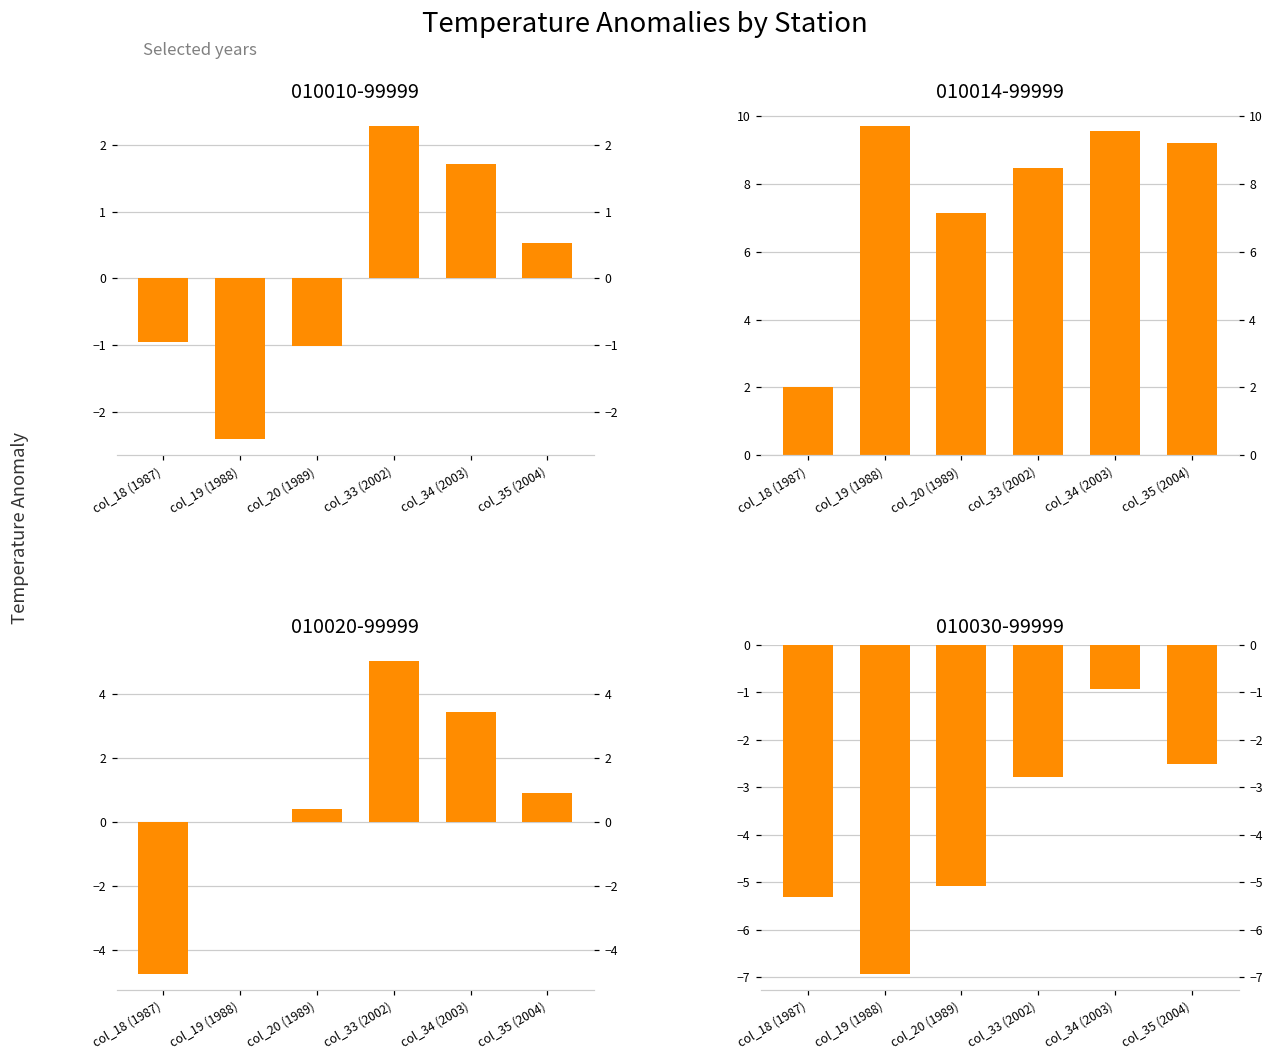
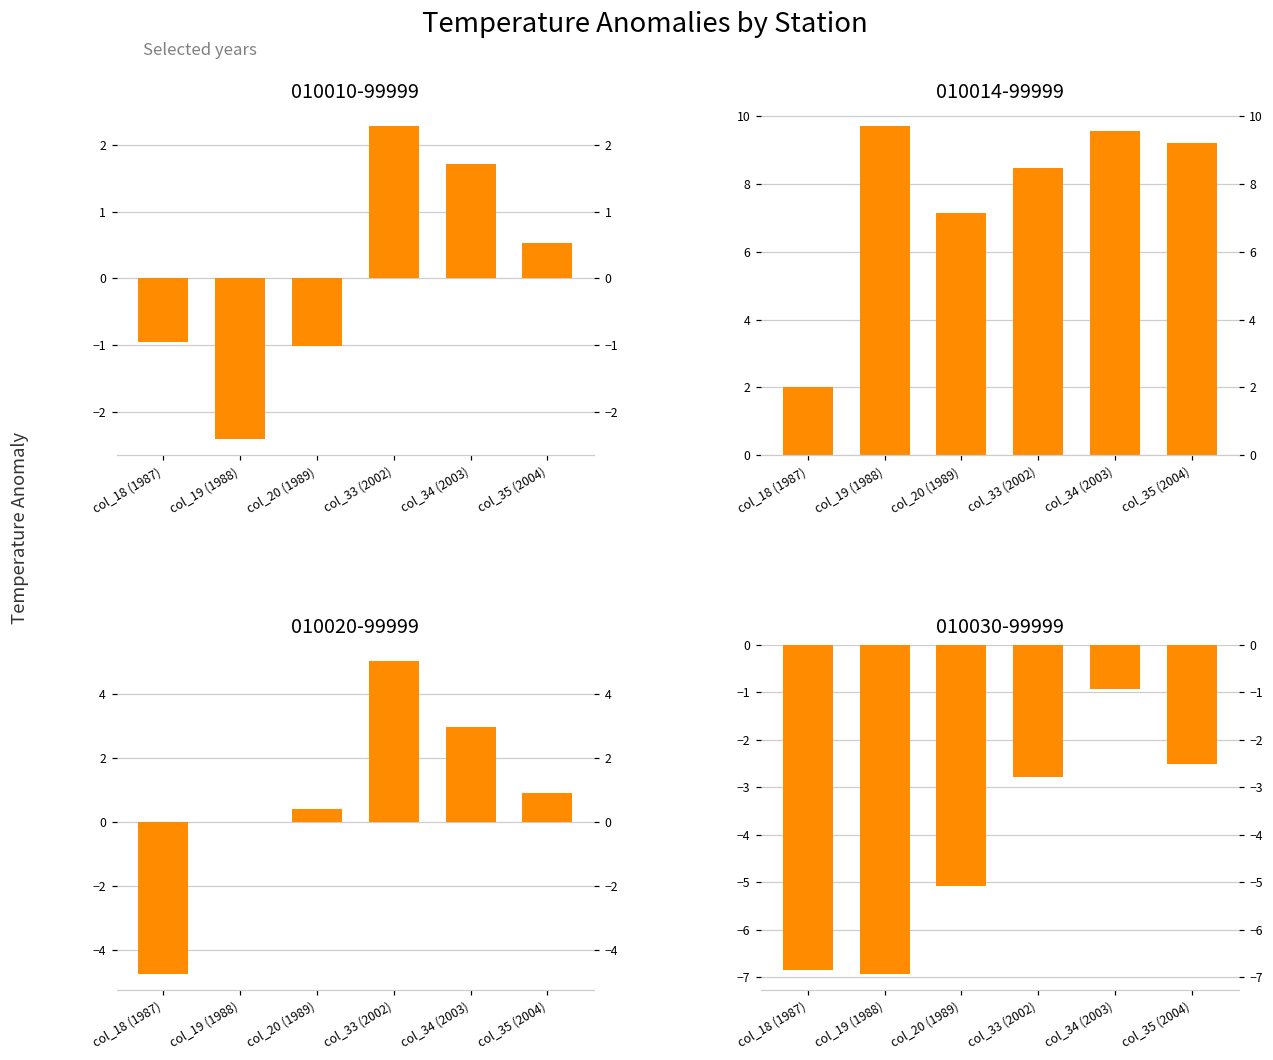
  {
    "010010-99999": {
      "col_18 (1987)": -1.0,
      "col_19 (1988)": -2.4,
      "col_20 (1989)": -1.0,
      "col_33 (2002)": 2.3,
      "col_34 (2003)": 1.7,
      "col_35 (2004)": 0.5
    },
    "010014-99999": {
      "col_18 (1987)": 2.0,
      "col_19 (1988)": 9.7,
      "col_20 (1989)": 7.1,
      "col_33 (2002)": 8.5,
      "col_34 (2003)": 9.6,
      "col_35 (2004)": 9.2
    },
    "010020-99999": {
      "col_18 (1987)": -4.8,
      "col_19 (1988)": 0.0,
      "col_20 (1989)": 0.4,
      "col_33 (2002)": 5.1,
-     "col_34 (2003)": 3.5,
+     "col_34 (2003)": 3.0,
      "col_35 (2004)": 0.9
    },
    "010030-99999": {
-     "col_18 (1987)": -5.3,
+     "col_18 (1987)": -6.8,
      "col_19 (1988)": -6.9,
      "col_20 (1989)": -5.1,
      "col_33 (2002)": -2.8,
      "col_34 (2003)": -0.9,
      "col_35 (2004)": -2.5
    }
  }
